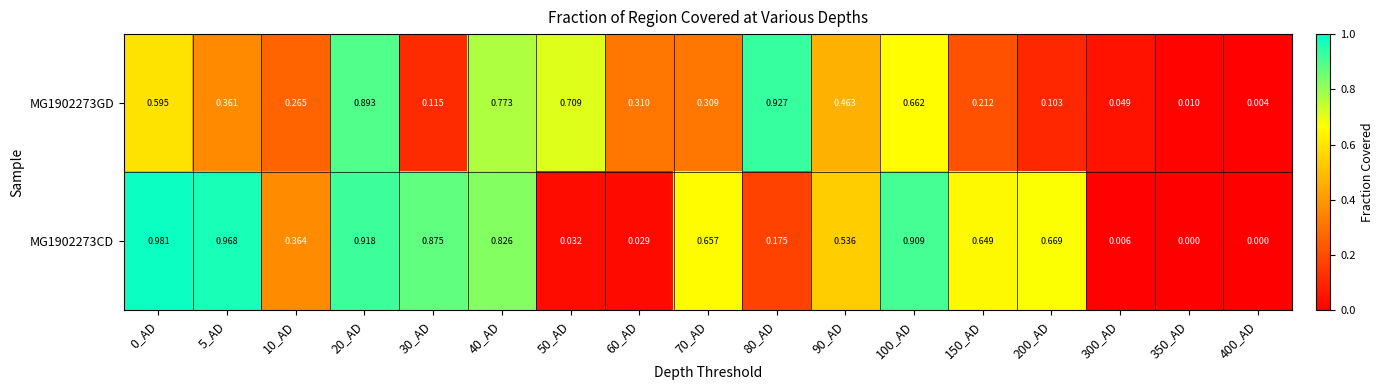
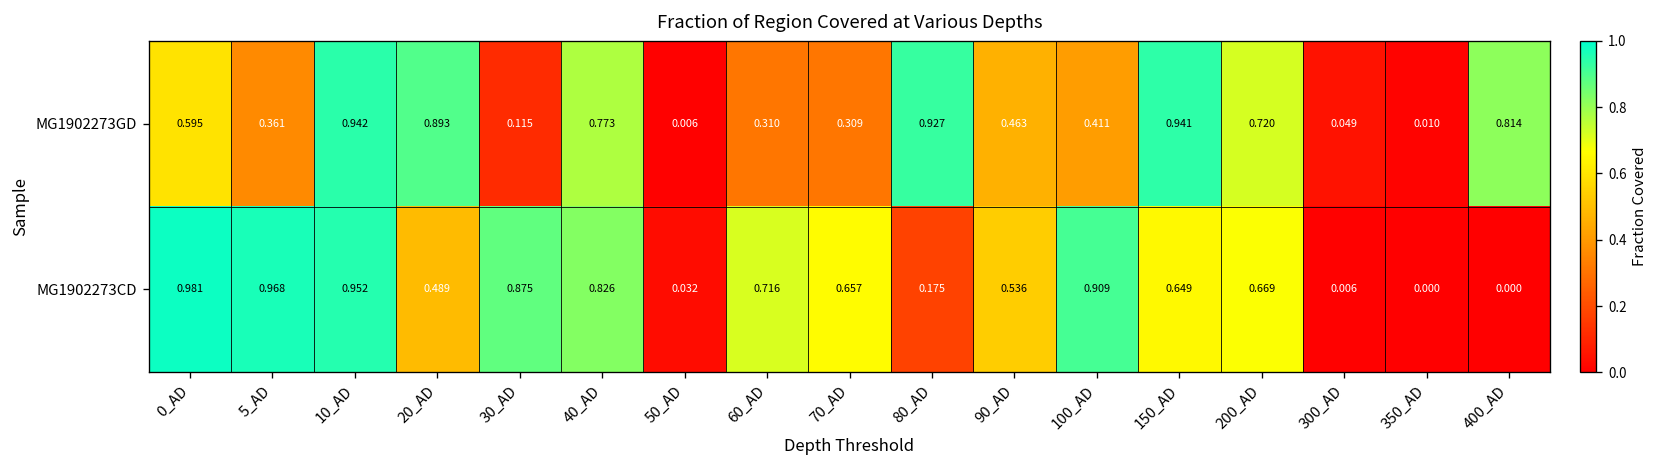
  {
    "MG1902273GD": {
      "0_AD": 0.595,
      "5_AD": 0.361,
-     "10_AD": 0.265,
+     "10_AD": 0.942,
      "20_AD": 0.893,
      "30_AD": 0.115,
      "40_AD": 0.773,
-     "50_AD": 0.709,
+     "50_AD": 0.006,
      "60_AD": 0.310,
      "70_AD": 0.309,
      "80_AD": 0.927,
      "90_AD": 0.463,
-     "100_AD": 0.662,
-     "150_AD": 0.212,
-     "200_AD": 0.103,
+     "100_AD": 0.411,
+     "150_AD": 0.941,
+     "200_AD": 0.720,
      "300_AD": 0.049,
      "350_AD": 0.010,
-     "400_AD": 0.004
+     "400_AD": 0.814
    },
    "MG1902273CD": {
      "0_AD": 0.981,
      "5_AD": 0.968,
-     "10_AD": 0.364,
-     "20_AD": 0.918,
+     "10_AD": 0.952,
+     "20_AD": 0.489,
      "30_AD": 0.875,
      "40_AD": 0.826,
      "50_AD": 0.032,
-     "60_AD": 0.029,
+     "60_AD": 0.716,
      "70_AD": 0.657,
      "80_AD": 0.175,
      "90_AD": 0.536,
      "100_AD": 0.909,
      "150_AD": 0.649,
      "200_AD": 0.669,
      "300_AD": 0.006,
      "350_AD": 0.000,
      "400_AD": 0.000
    }
  }
